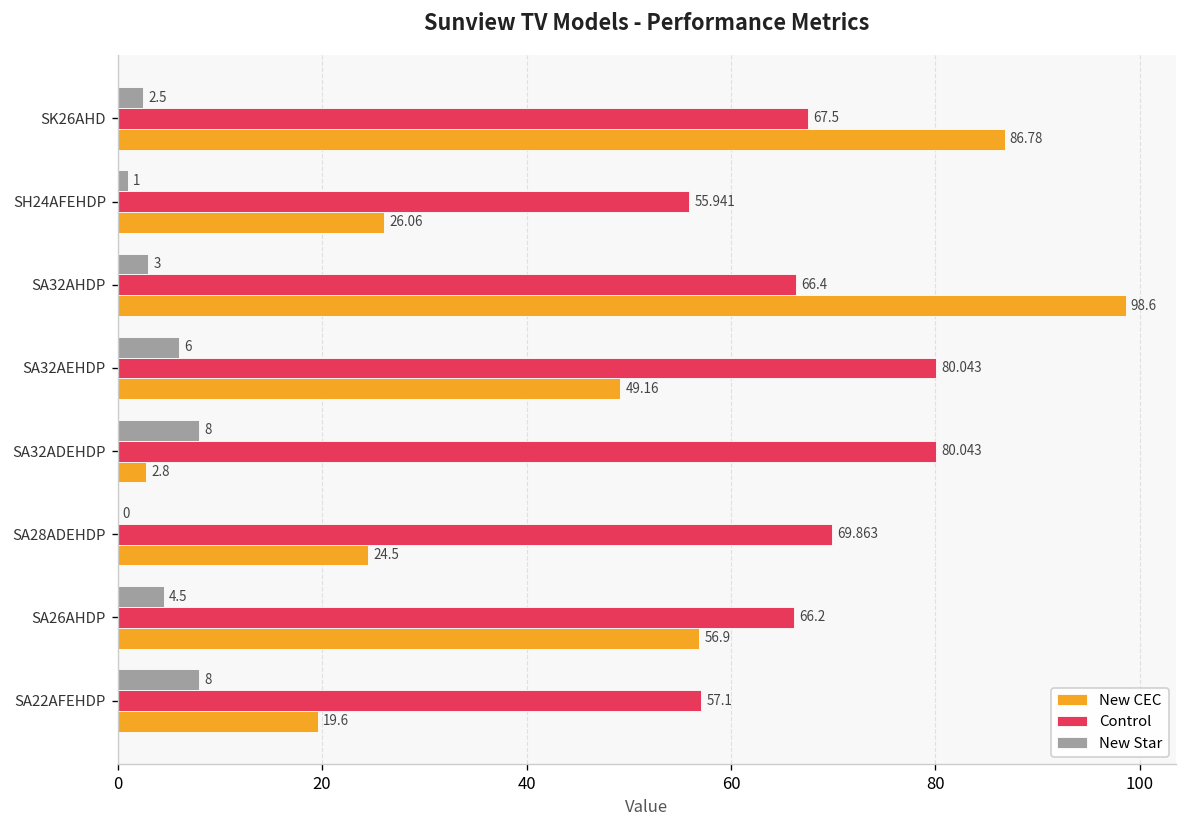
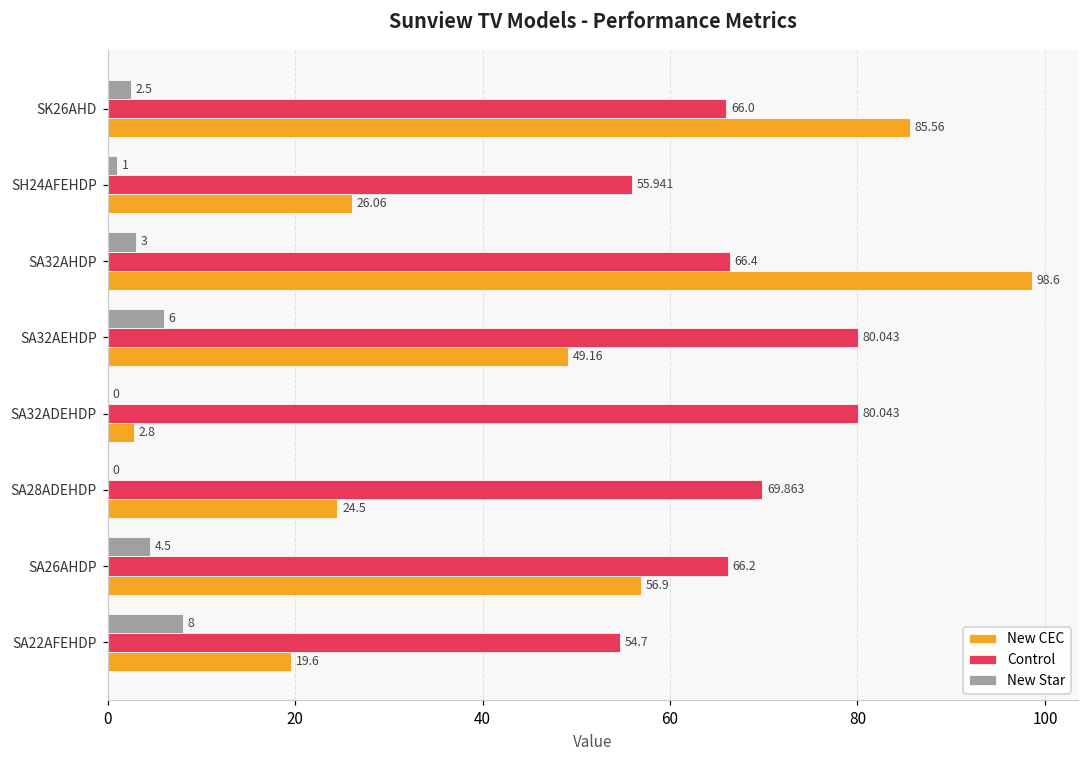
  {
    "New CEC": {
-     "SK26AHD": 86.78,
+     "SK26AHD": 85.56,
      "SH24AFEHDP": 26.06,
      "SA32AHDP": 98.6,
      "SA32AEHDP": 49.16,
      "SA32ADEHDP": 2.8,
      "SA28ADEHDP": 24.5,
      "SA26AHDP": 56.9,
      "SA22AFEHDP": 19.6
    },
    "Control": {
-     "SK26AHD": 67.5,
+     "SK26AHD": 66.0,
      "SH24AFEHDP": 55.941,
      "SA32AHDP": 66.4,
      "SA32AEHDP": 80.043,
      "SA32ADEHDP": 80.043,
      "SA28ADEHDP": 69.863,
      "SA26AHDP": 66.2,
-     "SA22AFEHDP": 57.1
+     "SA22AFEHDP": 54.7
    },
    "New Star": {
      "SK26AHD": 2.5,
      "SH24AFEHDP": 1,
      "SA32AHDP": 3,
      "SA32AEHDP": 6,
-     "SA32ADEHDP": 8,
+     "SA32ADEHDP": 0,
      "SA28ADEHDP": 0,
      "SA26AHDP": 4.5,
      "SA22AFEHDP": 8
    }
  }
